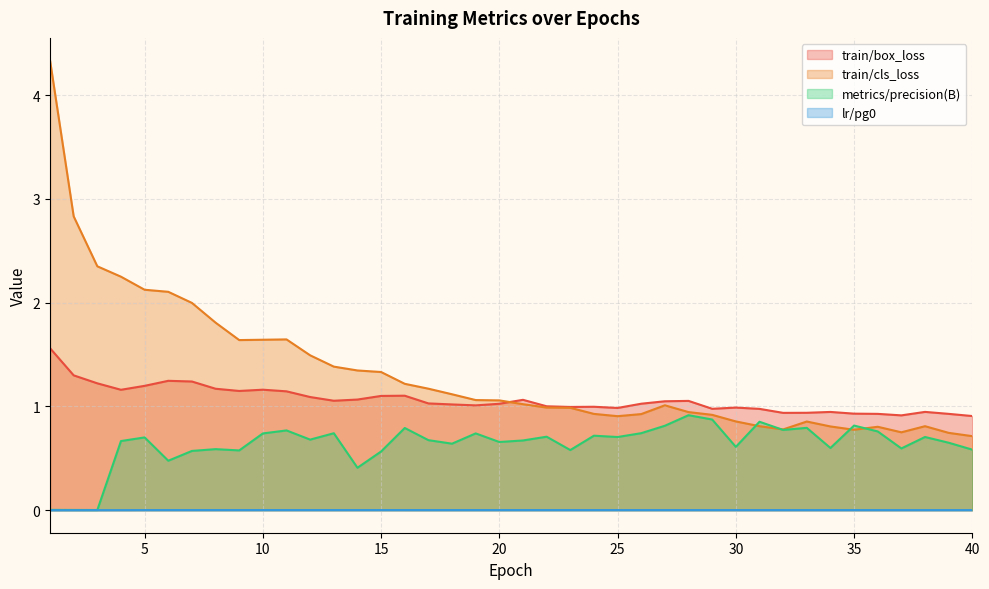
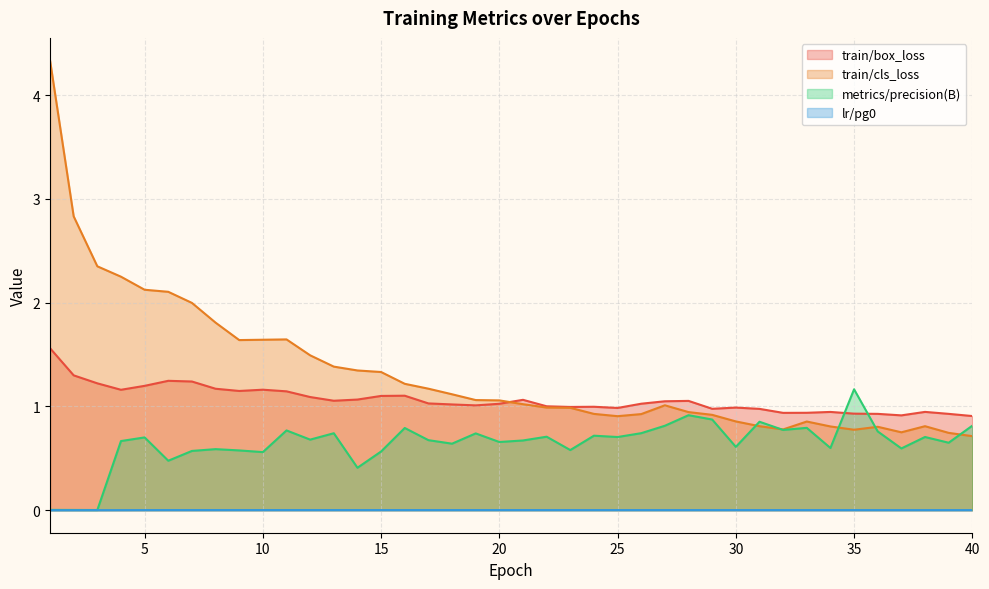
  {
    "metrics/precision(B)": {
      "5": 0.70,
-     "10": 0.74,
+     "10": 0.56,
      "15": 0.57,
      "20": 0.66,
      "25": 0.71,
      "30": 0.61,
-     "35": 0.82,
-     "40": 0.58
+     "35": 1.17,
+     "40": 0.81
    },
    "lr/pg0": {
      "5": 0.00,
      "10": 0.00,
      "15": 0.00,
      "20": 0.00,
      "25": 0.00,
      "30": 0.00,
      "35": 0.00,
      "40": 0.00
    }
  }
